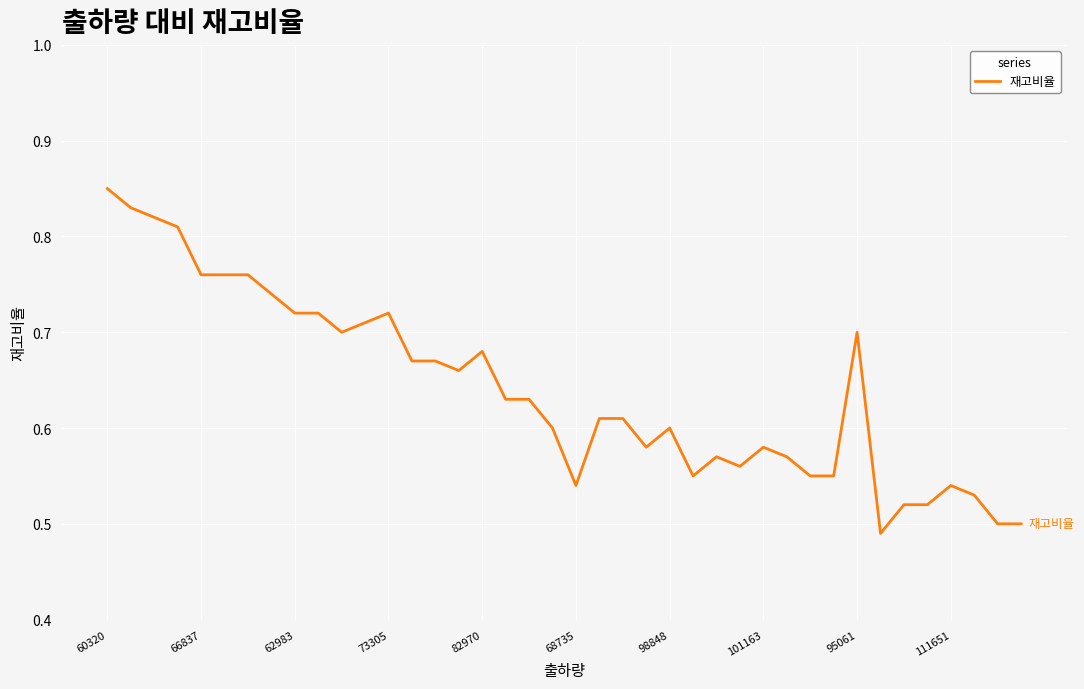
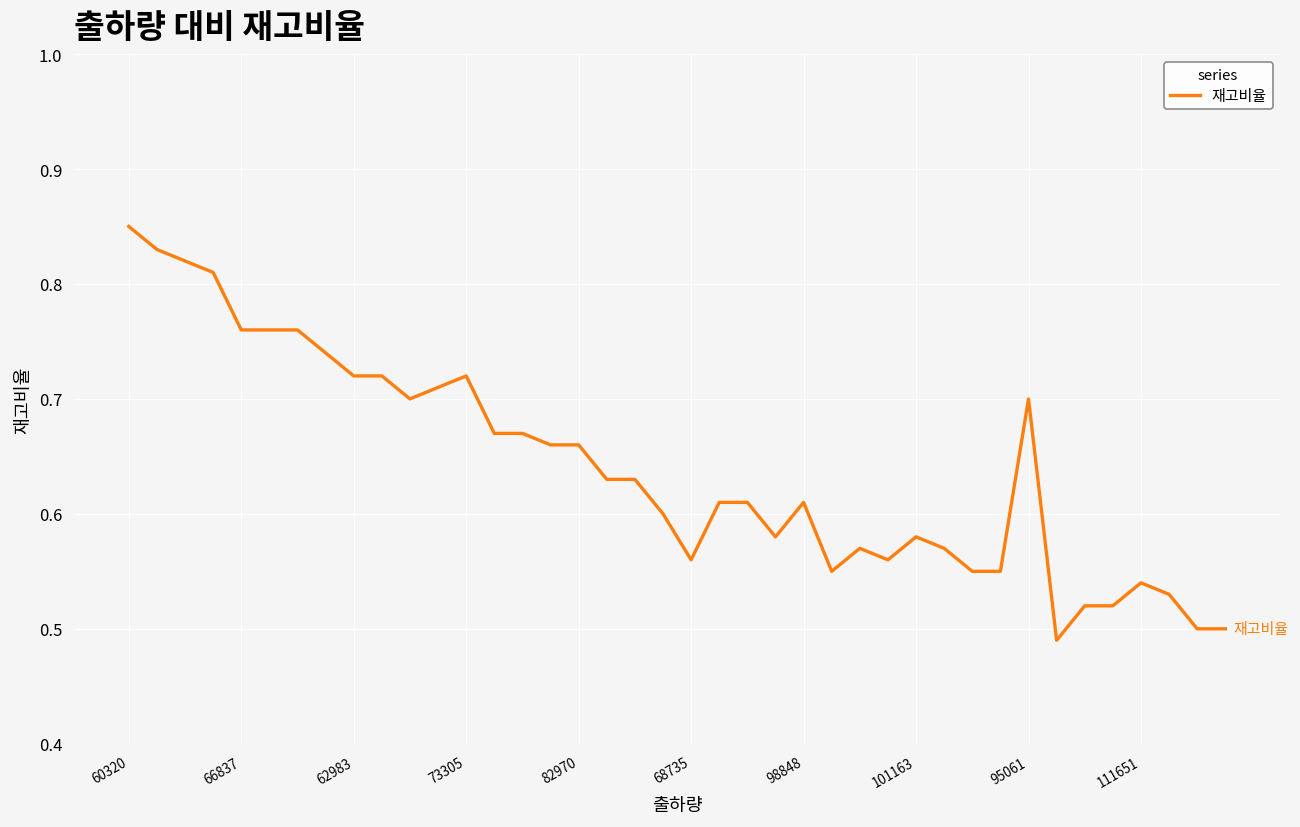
  {
    "60320": 0.85,
    "66837": 0.76,
    "62983": 0.72,
    "73305": 0.72,
-   "82970": 0.68,
-   "68735": 0.54,
-   "98848": 0.60,
+   "82970": 0.66,
+   "68735": 0.56,
+   "98848": 0.61,
    "101163": 0.58,
    "95061": 0.70,
    "111651": 0.54
  }
